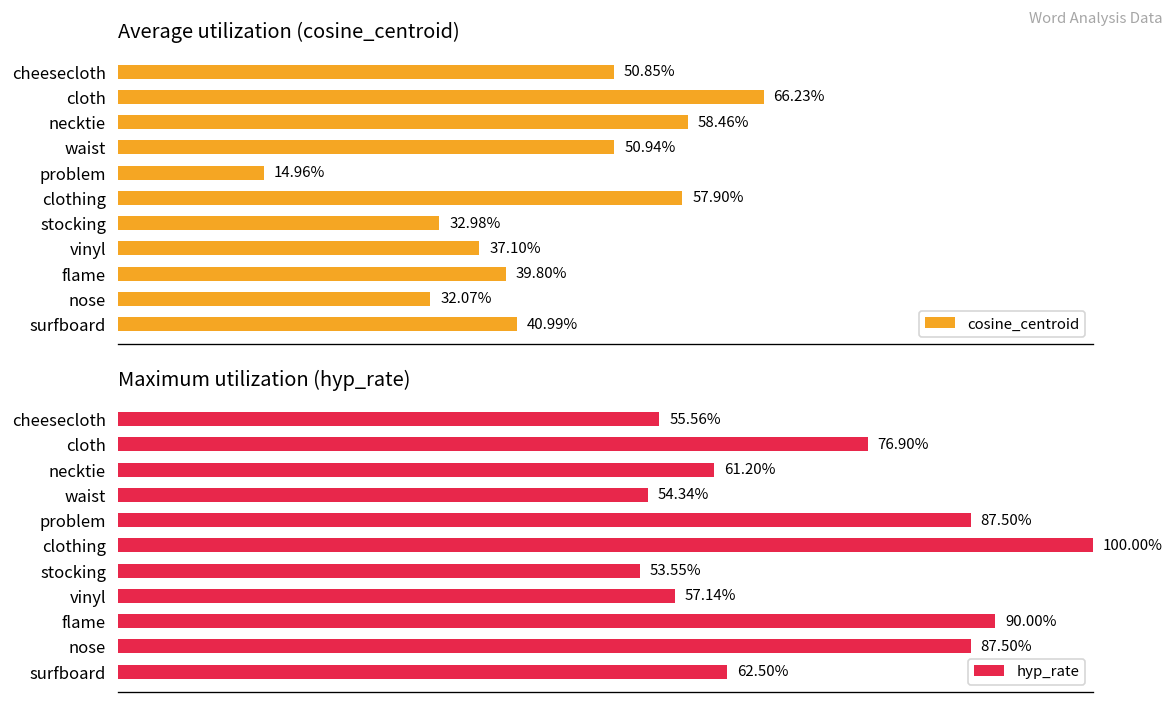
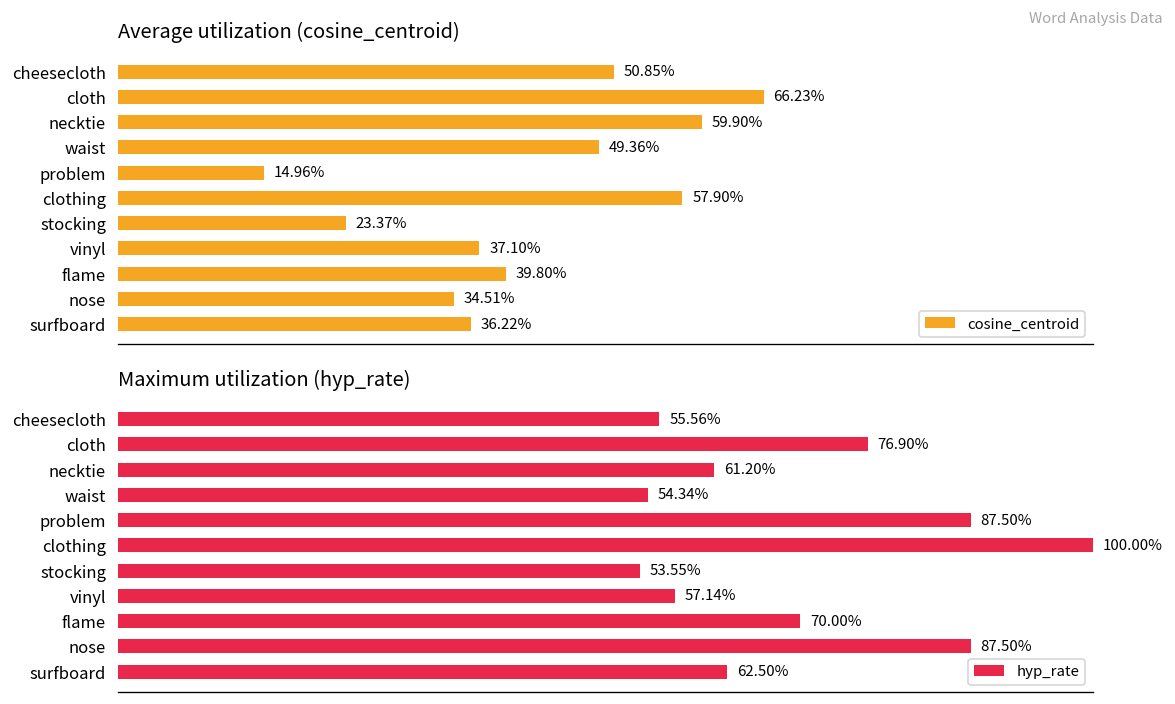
  {
    "Average utilization (cosine_centroid)": {
      "cheesecloth": "50.85%",
      "cloth": "66.23%",
-     "necktie": "58.46%",
-     "waist": "50.94%",
+     "necktie": "59.90%",
+     "waist": "49.36%",
      "problem": "14.96%",
      "clothing": "57.90%",
-     "stocking": "32.98%",
+     "stocking": "23.37%",
      "vinyl": "37.10%",
      "flame": "39.80%",
-     "nose": "32.07%",
-     "surfboard": "40.99%"
+     "nose": "34.51%",
+     "surfboard": "36.22%"
    },
    "Maximum utilization (hyp_rate)": {
      "cheesecloth": "55.56%",
      "cloth": "76.90%",
      "necktie": "61.20%",
      "waist": "54.34%",
      "problem": "87.50%",
      "clothing": "100.00%",
      "stocking": "53.55%",
      "vinyl": "57.14%",
-     "flame": "90.00%",
+     "flame": "70.00%",
      "nose": "87.50%",
      "surfboard": "62.50%"
    }
  }
